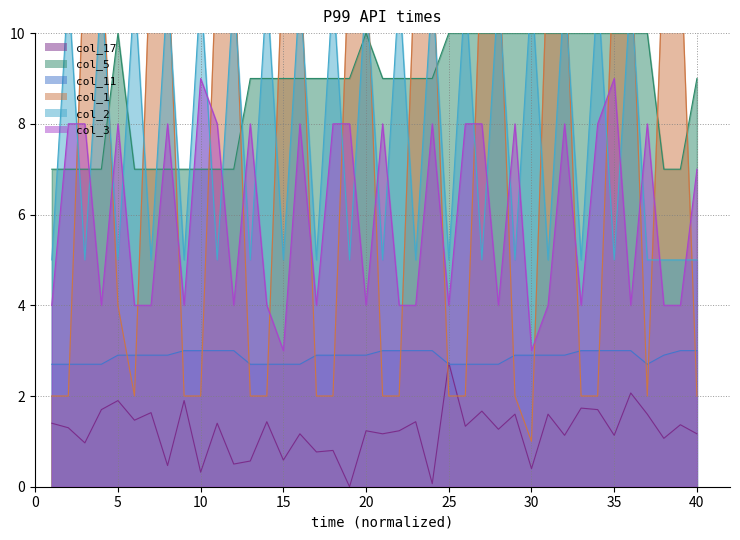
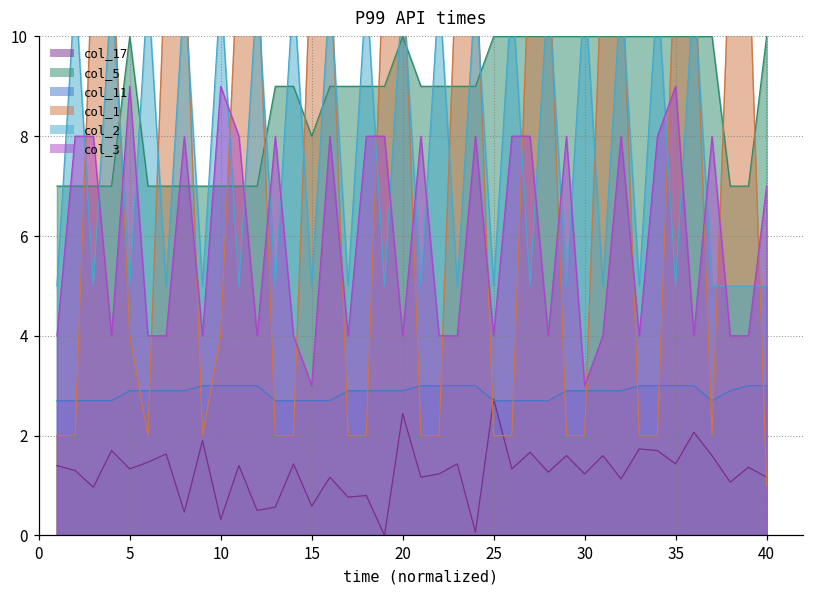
  {
    "col_17": {
-     "5": 1.9,
+     "5": 1.3,
      "10": 0.3,
      "15": 0.6,
-     "20": 1.2,
-     "30": 0.4,
-     "35": 1.1,
+     "20": 2.4,
+     "30": 1.2,
+     "35": 1.4,
      "40": 1.2
    },
    "col_5": {
      "5": 10,
      "10": 7,
-     "15": 9,
+     "15": 8,
      "20": 10,
      "25": 10,
      "30": 10,
      "35": 10,
-     "40": 9
+     "40": 10
    },
    "col_1": {
      "5": 4,
-     "10": 2,
+     "10": 4,
      "25": 2,
-     "30": 1,
-     "40": 2
+     "30": 2,
+     "40": 1
    },
    "col_3": {
-     "5": 8,
+     "5": 9,
      "10": 9,
      "15": 3,
      "20": 4,
      "25": 4,
      "30": 3,
      "35": 9,
      "40": 7
    }
  }
